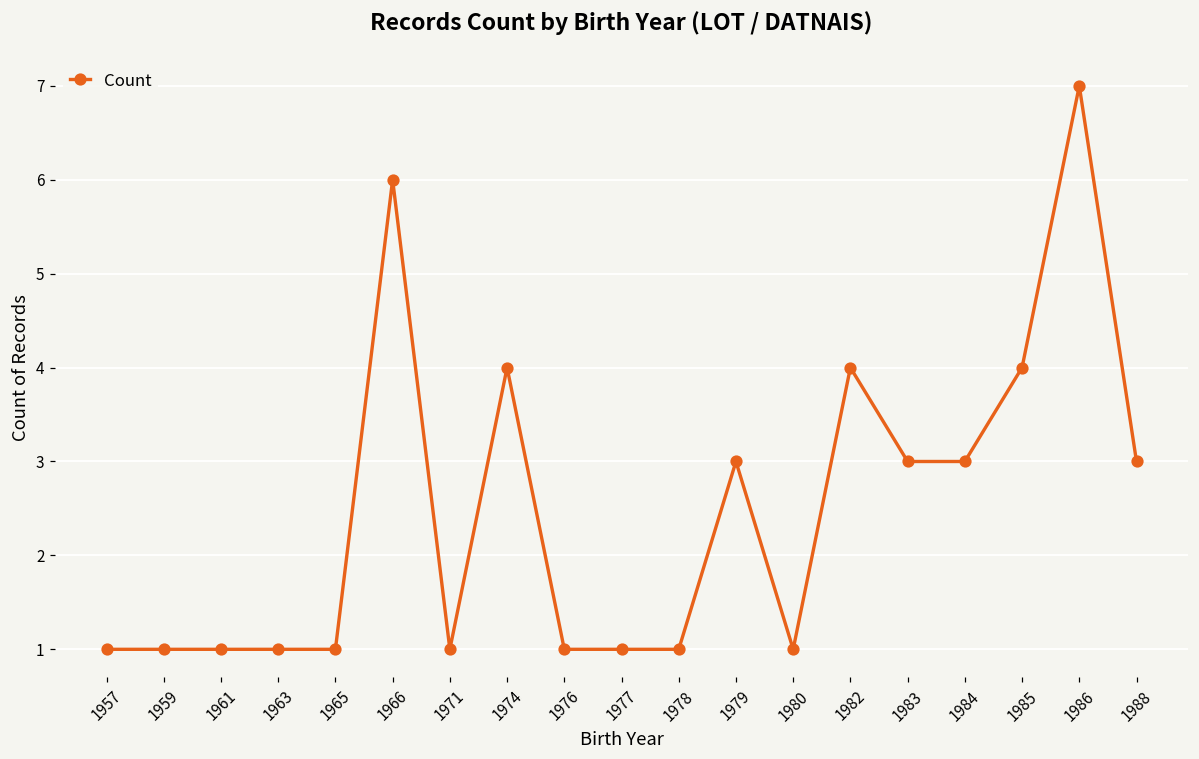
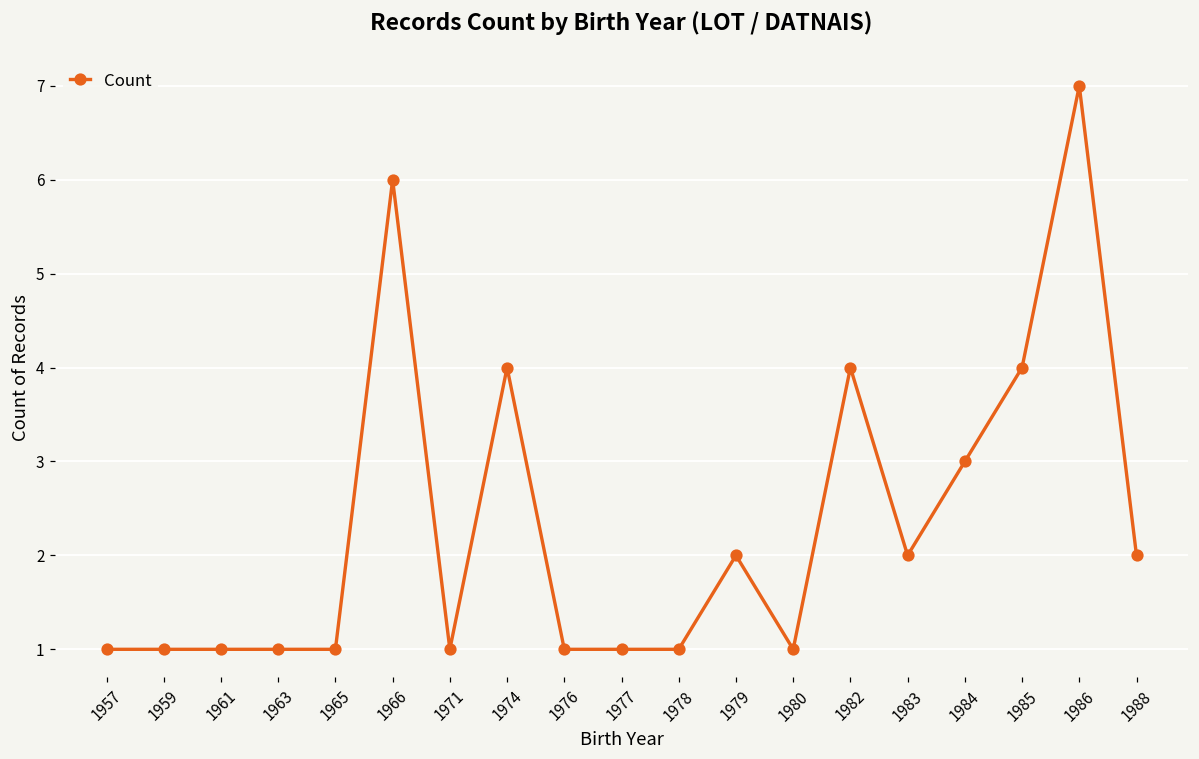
  {
    "1957": 1,
    "1959": 1,
    "1961": 1,
    "1963": 1,
    "1965": 1,
    "1966": 6,
    "1971": 1,
    "1974": 4,
    "1976": 1,
    "1977": 1,
    "1978": 1,
-   "1979": 3,
+   "1979": 2,
    "1980": 1,
    "1982": 4,
-   "1983": 3,
+   "1983": 2,
    "1984": 3,
    "1985": 4,
    "1986": 7,
-   "1988": 3
+   "1988": 2
  }
